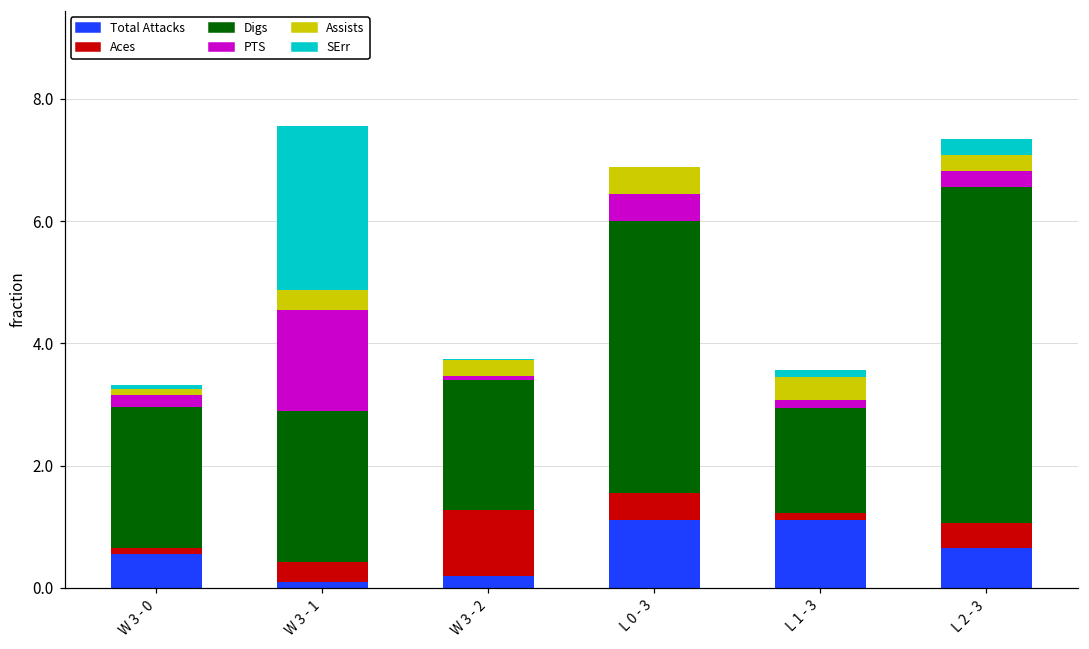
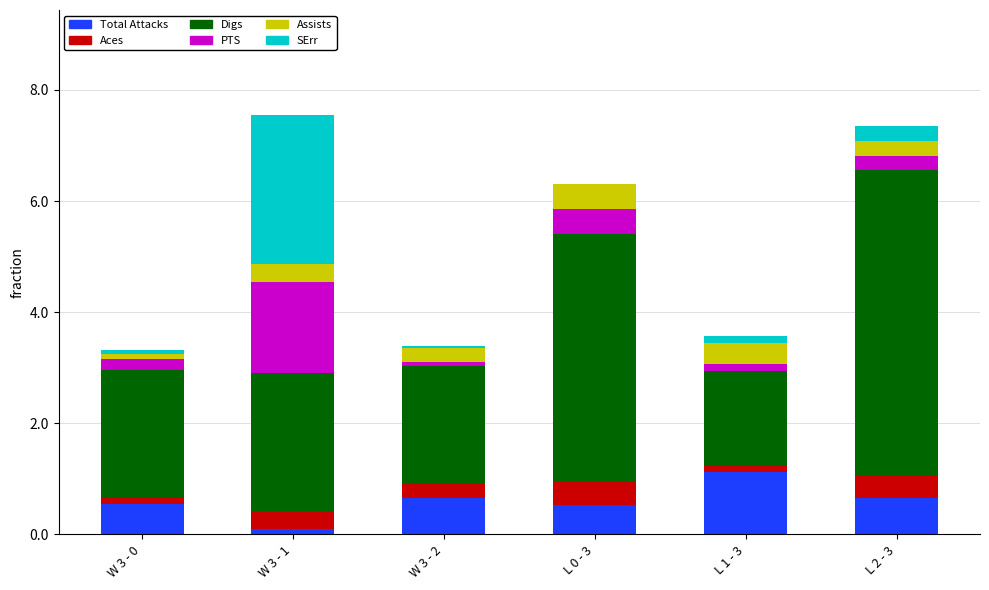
  {
    "Total Attacks": {
      "W 3 - 0": 0.6,
      "W 3 - 1": 0.1,
-     "W 3 - 2": 0.2,
-     "L 0 - 3": 1.1,
+     "W 3 - 2": 0.7,
+     "L 0 - 3": 0.5,
      "L 1 - 3": 1.1,
      "L 2 - 3": 0.7
    },
    "Aces": {
      "W 3 - 0": 0.1,
      "W 3 - 1": 0.3,
-     "W 3 - 2": 1.1,
+     "W 3 - 2": 0.3,
      "L 0 - 3": 0.4,
      "L 1 - 3": 0.1,
      "L 2 - 3": 0.4
    },
    "Digs": {
      "W 3 - 0": 2.3,
      "W 3 - 1": 2.5,
      "W 3 - 2": 2.1,
      "L 0 - 3": 4.4,
      "L 1 - 3": 1.7,
      "L 2 - 3": 5.5
    },
    "PTS": {
      "W 3 - 0": 0.2,
      "W 3 - 1": 1.6,
      "W 3 - 2": 0.1,
      "L 0 - 3": 0.4,
      "L 1 - 3": 0.1,
      "L 2 - 3": 0.3
    },
    "Assists": {
      "W 3 - 0": 0.1,
      "W 3 - 1": 0.3,
      "W 3 - 2": 0.3,
      "L 0 - 3": 0.4,
      "L 1 - 3": 0.4,
      "L 2 - 3": 0.3
    },
    "SErr": {
      "W 3 - 0": 0.1,
      "W 3 - 1": 2.7,
      "L 0 - 3": 0.0,
      "L 1 - 3": 0.1,
      "L 2 - 3": 0.3
    }
  }
